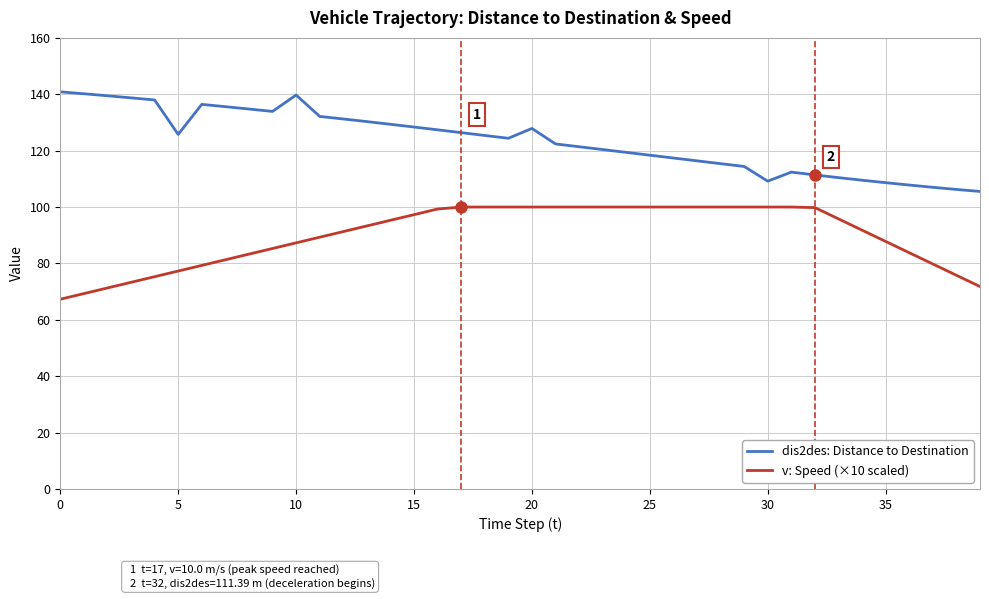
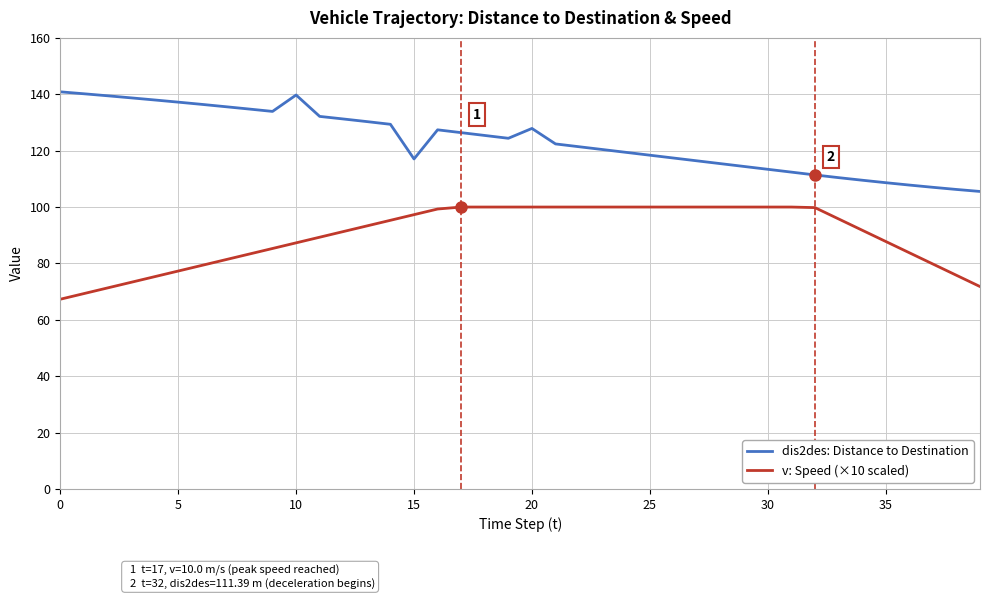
  {
    "dis2des: Distance to Destination": {
      "0": 141,
-     "5": 126,
+     "5": 137,
      "10": 140,
-     "15": 128,
+     "15": 117,
      "20": 128,
      "25": 118,
-     "30": 109,
+     "30": 113,
      "35": 109
    }
  }
